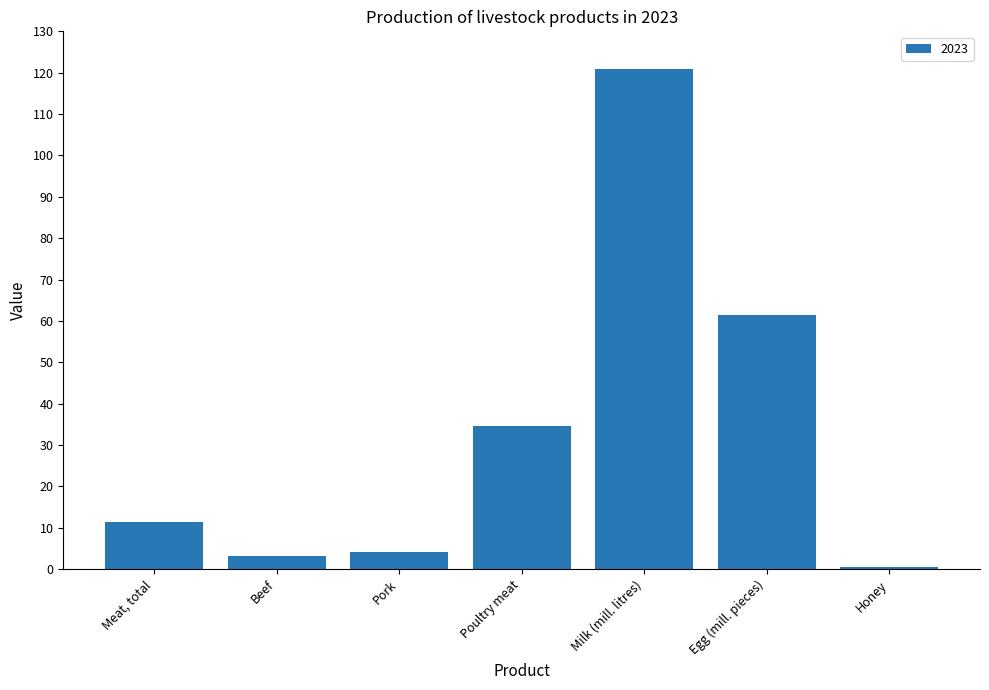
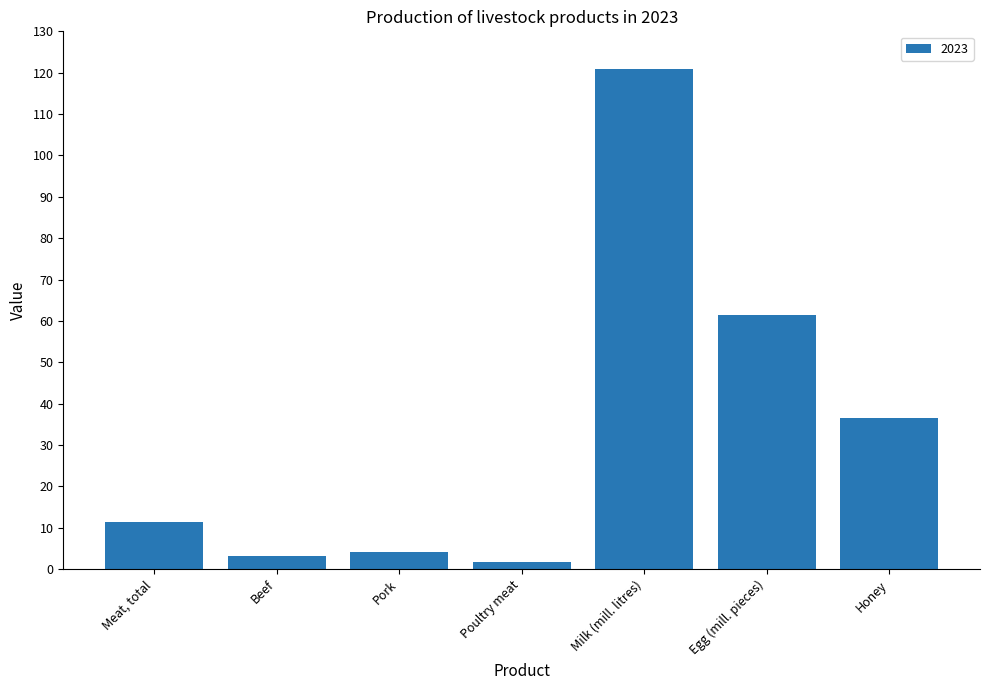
  {
    "Meat, total": 11,
    "Beef": 3,
    "Pork": 4,
-   "Poultry meat": 35,
+   "Poultry meat": 2,
    "Milk (mill. litres)": 121,
    "Egg (mill. pieces)": 61,
-   "Honey": 1
+   "Honey": 37
  }
